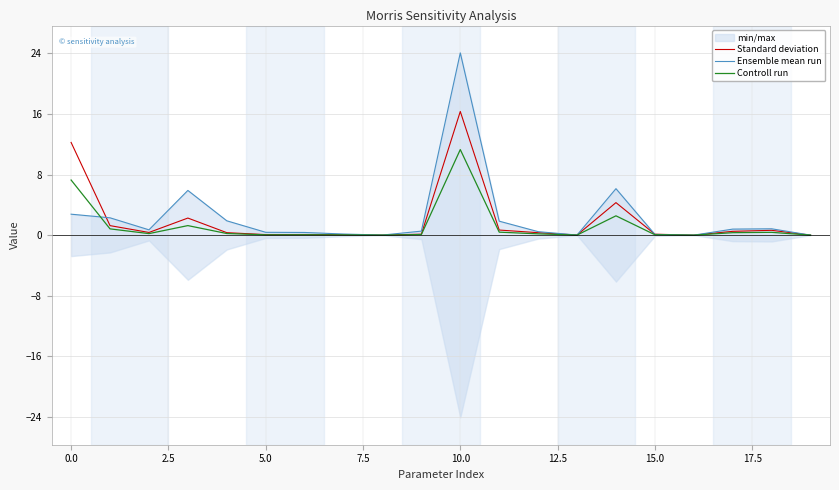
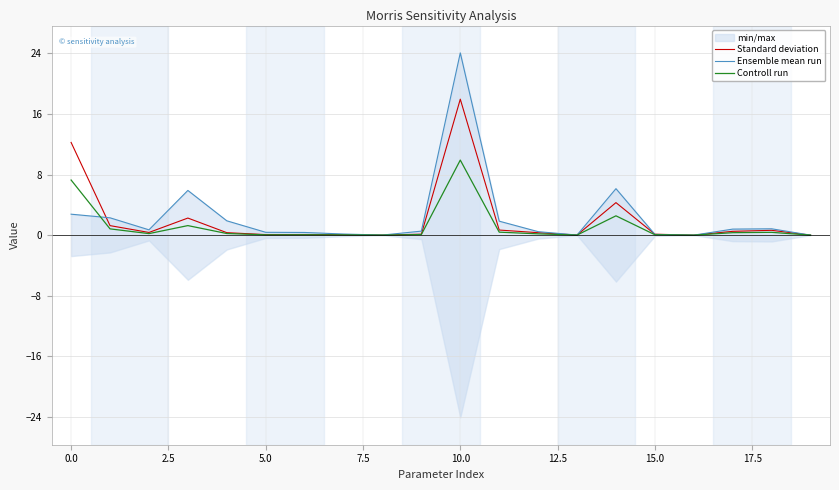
  {
    "Standard deviation": {
      "0.0": 12,
-     "10.0": 16
+     "10.0": 18
    },
    "min/max": {
      "0.0": 3,
      "10.0": 24
    },
    "Controll run": {
      "0.0": 7,
-     "10.0": 11
+     "10.0": 10
    }
  }
